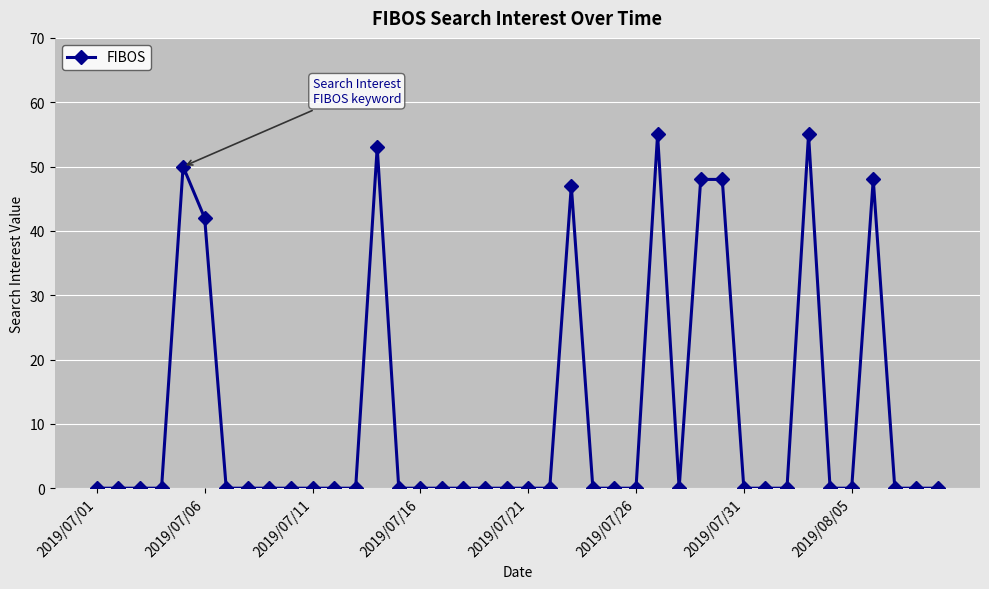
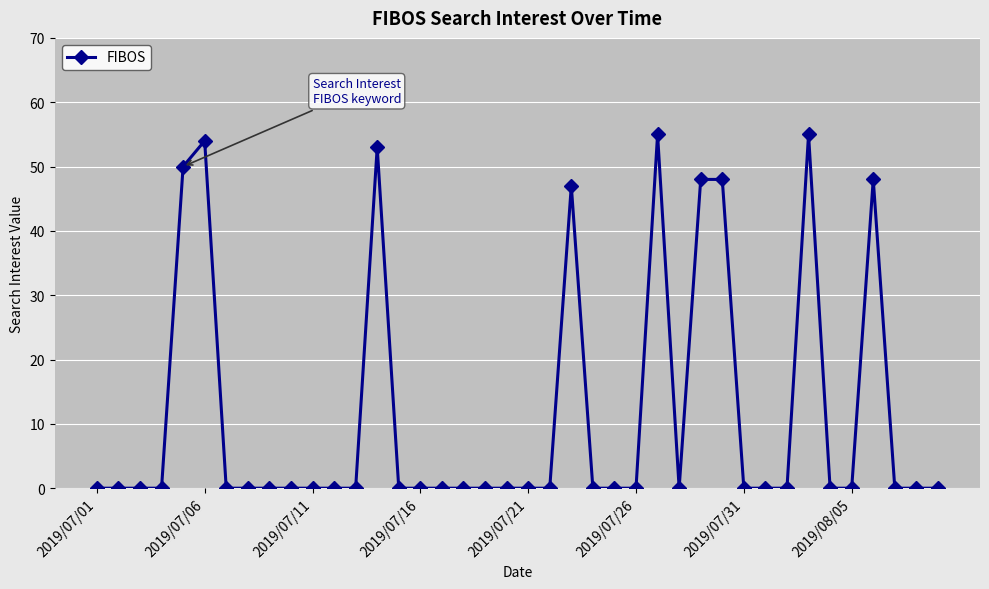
  {
    "2019/07/01": 0,
-   "2019/07/06": 42,
+   "2019/07/06": 54,
    "2019/07/11": 0,
    "2019/07/16": 0,
    "2019/07/21": 0,
    "2019/07/26": 0,
    "2019/07/31": 0,
    "2019/08/05": 0
  }
